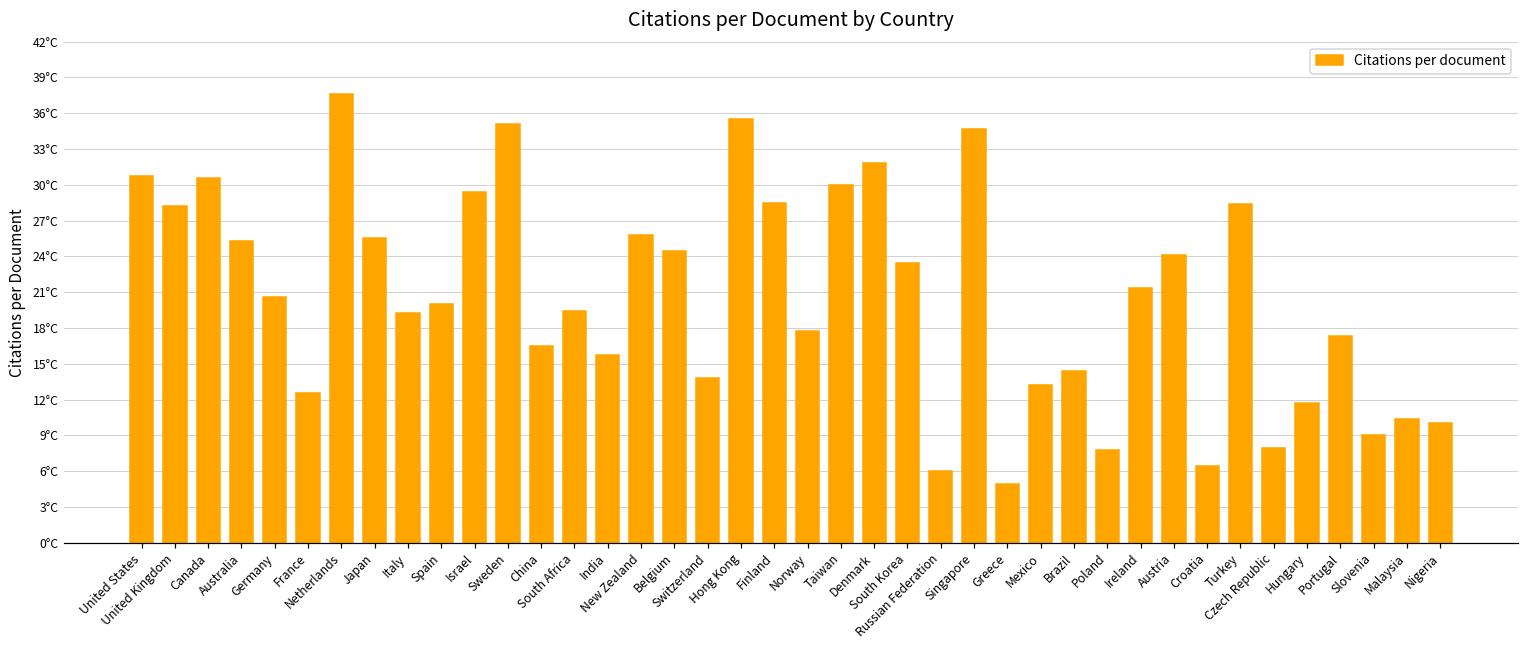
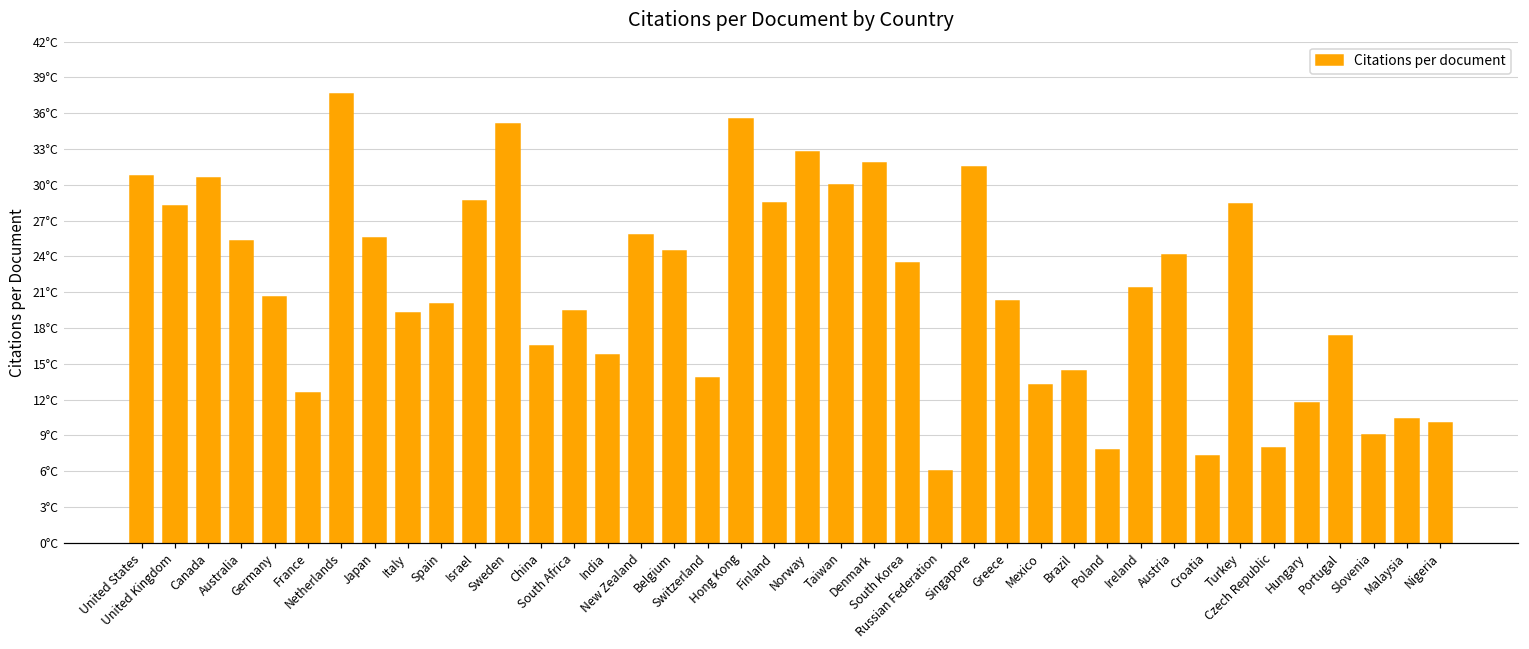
  {
    "United States": "30.7°C",
    "United Kingdom": "28.3°C",
    "Canada": "30.6°C",
    "Australia": "25.3°C",
    "Germany": "20.6°C",
    "France": "12.5°C",
    "Netherlands": "37.6°C",
    "Japan": "25.5°C",
    "Italy": "19.2°C",
    "Spain": "20.0°C",
-   "Israel": "29.4°C",
+   "Israel": "28.6°C",
    "Sweden": "35.1°C",
    "China": "16.5°C",
    "South Africa": "19.4°C",
    "India": "15.8°C",
    "New Zealand": "25.8°C",
    "Belgium": "24.5°C",
    "Switzerland": "13.8°C",
    "Hong Kong": "35.6°C",
    "Finland": "28.5°C",
-   "Norway": "17.8°C",
+   "Norway": "32.8°C",
    "Taiwan": "30.0°C",
    "Denmark": "31.8°C",
    "South Korea": "23.4°C",
    "Russian Federation": "6.0°C",
-   "Singapore": "34.6°C",
-   "Greece": "4.9°C",
+   "Singapore": "31.5°C",
+   "Greece": "20.3°C",
    "Mexico": "13.2°C",
    "Brazil": "14.4°C",
    "Poland": "7.7°C",
    "Ireland": "21.4°C",
    "Austria": "24.1°C",
-   "Croatia": "6.4°C",
+   "Croatia": "7.2°C",
    "Turkey": "28.4°C",
    "Czech Republic": "7.9°C",
    "Hungary": "11.7°C",
    "Portugal": "17.3°C",
    "Slovenia": "9.0°C",
    "Malaysia": "10.4°C",
    "Nigeria": "10.0°C"
  }
